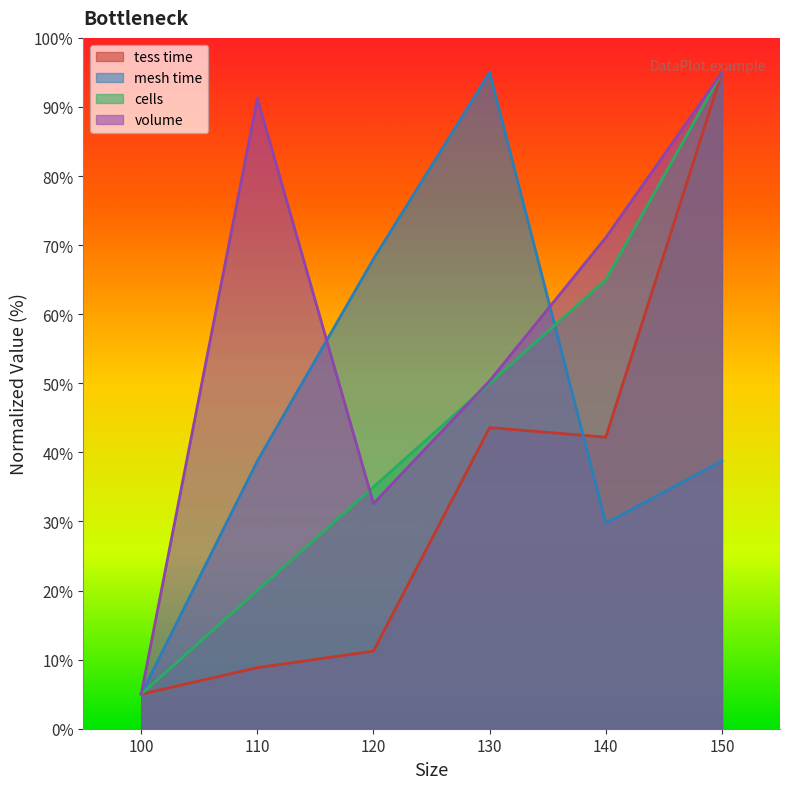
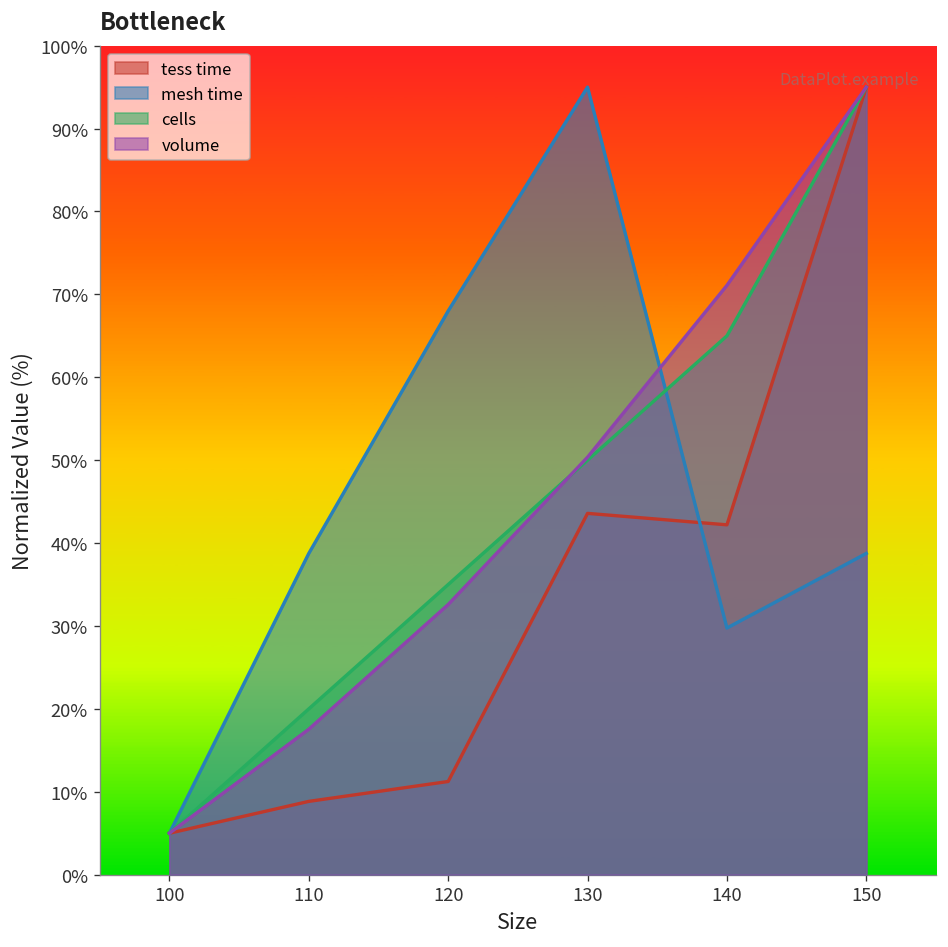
  {
    "tess time": {
      "110": "9%",
      "120": "11%",
      "130": "44%",
      "140": "42%"
    },
    "mesh time": {
      "110": "39%",
      "120": "68%",
      "130": "95%",
      "140": "30%",
      "150": "39%"
    },
    "cells": {
      "110": "20%",
      "120": "35%",
      "140": "65%"
    },
    "volume": {
-     "110": "91%",
+     "110": "18%",
      "120": "33%",
      "140": "71%"
    }
  }
